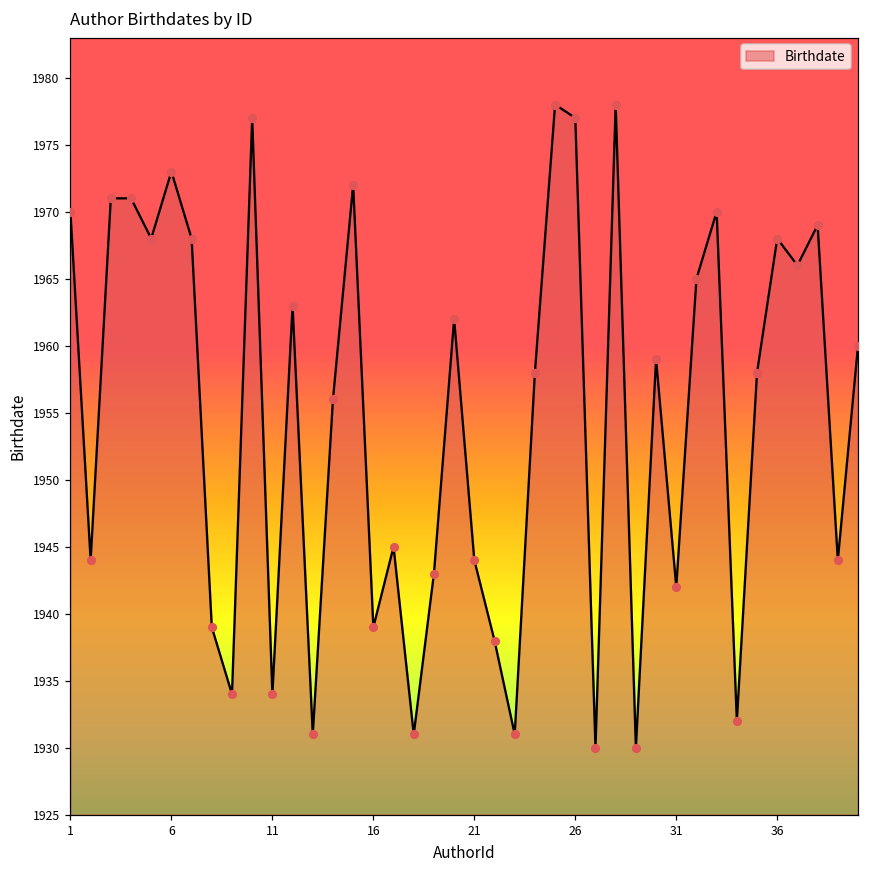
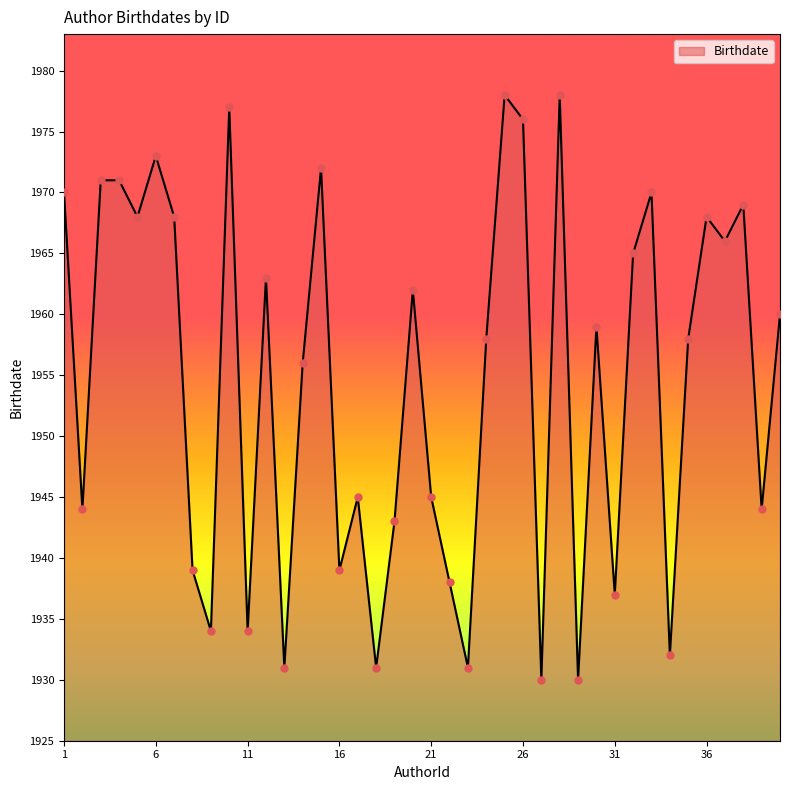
  {
    "1": 1970,
    "6": 1973,
    "11": 1934,
    "16": 1939,
-   "21": 1944,
-   "26": 1977,
-   "31": 1942,
+   "21": 1945,
+   "26": 1976,
+   "31": 1937,
    "36": 1968
  }
